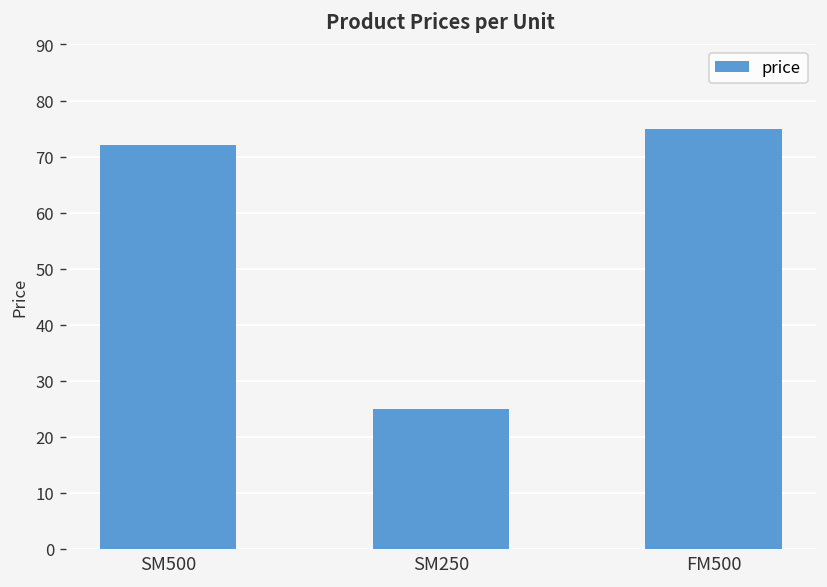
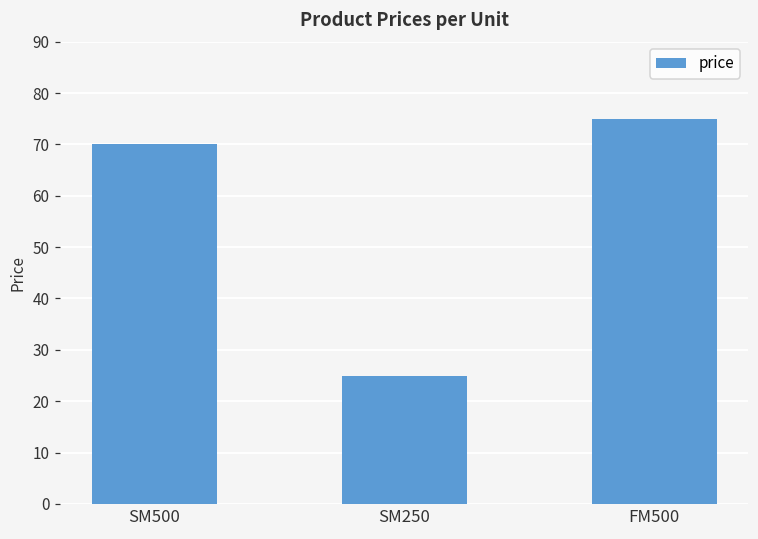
  {
-   "SM500": 72,
+   "SM500": 70,
    "SM250": 25,
    "FM500": 75
  }
